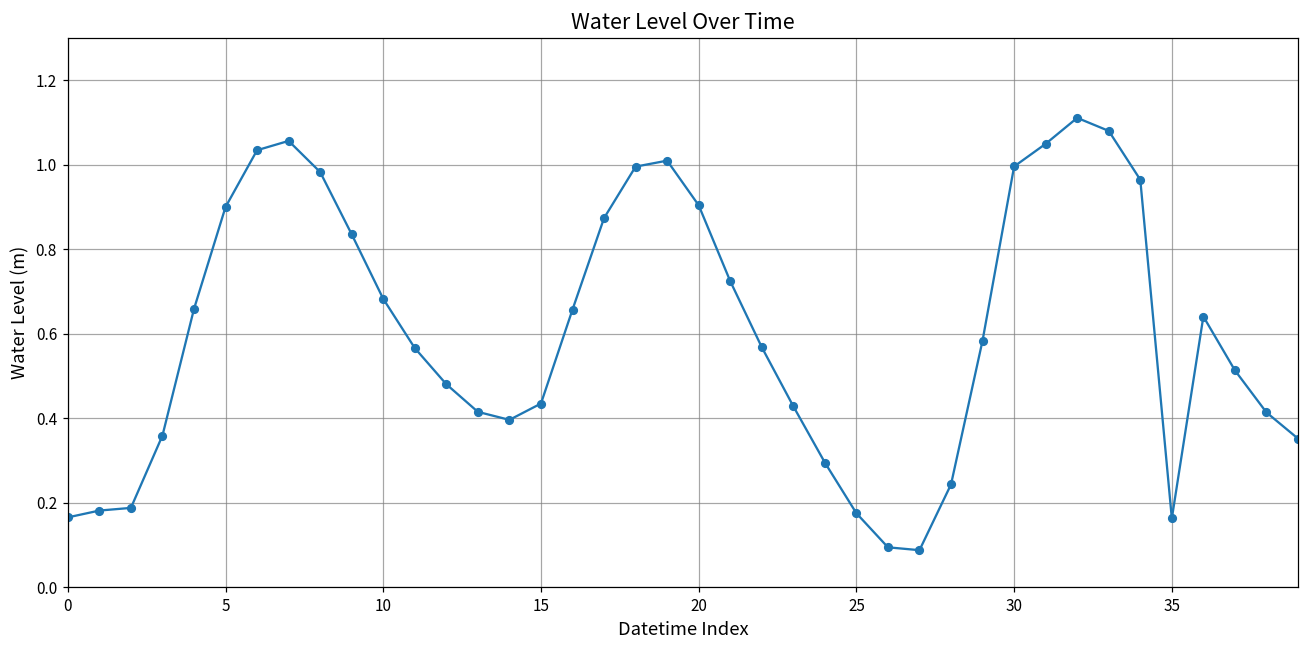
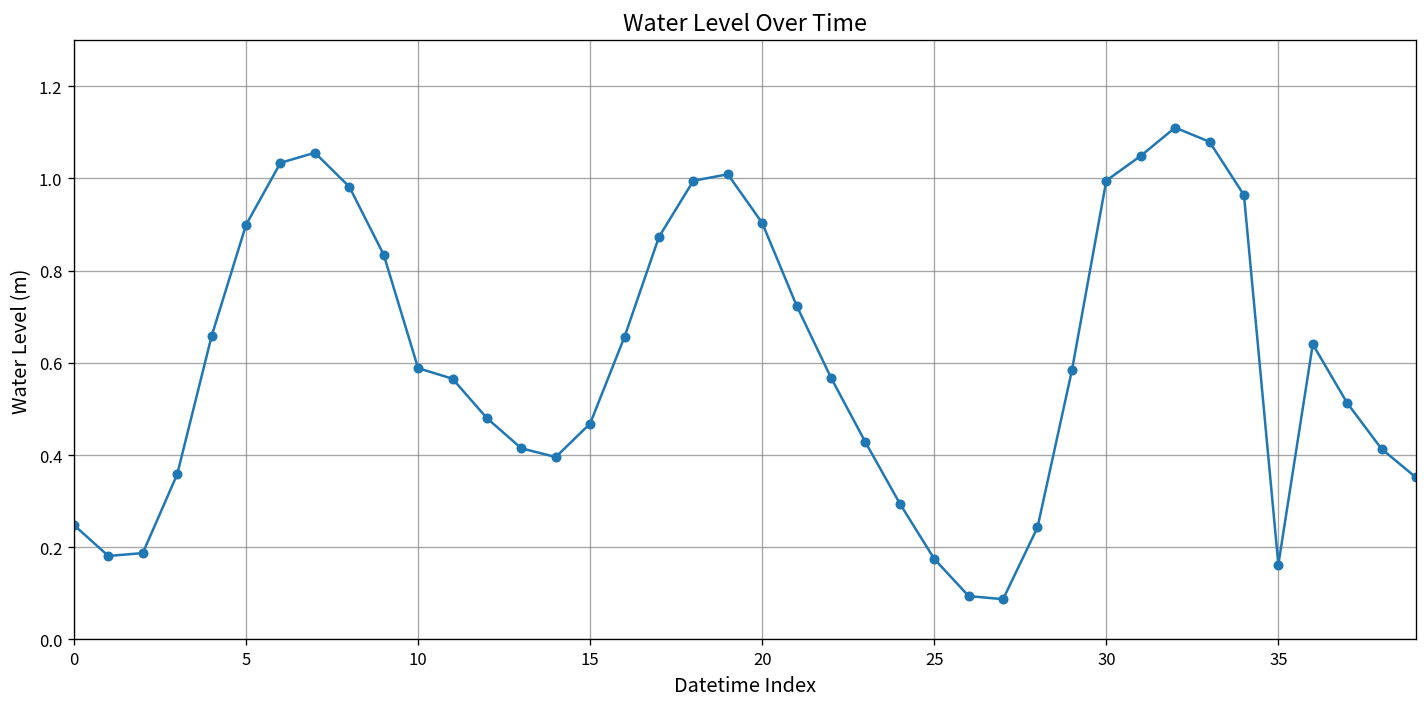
  {
-   "0": 0.16,
+   "0": 0.25,
    "5": 0.90,
-   "10": 0.68,
-   "15": 0.43,
+   "10": 0.59,
+   "15": 0.47,
    "20": 0.90,
    "25": 0.17,
    "30": 1.00,
    "35": 0.16
  }
